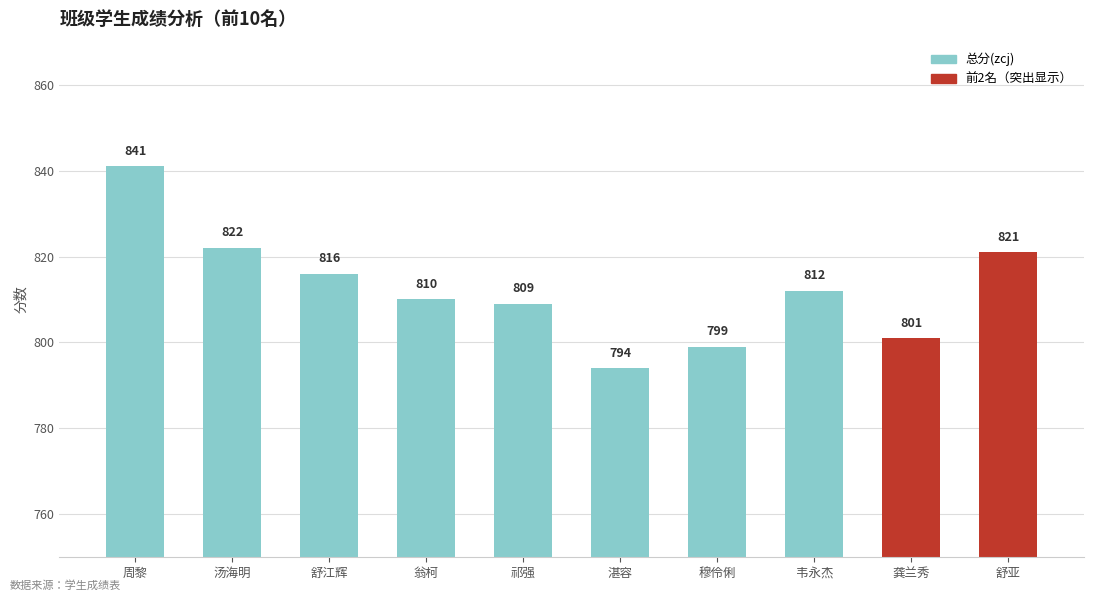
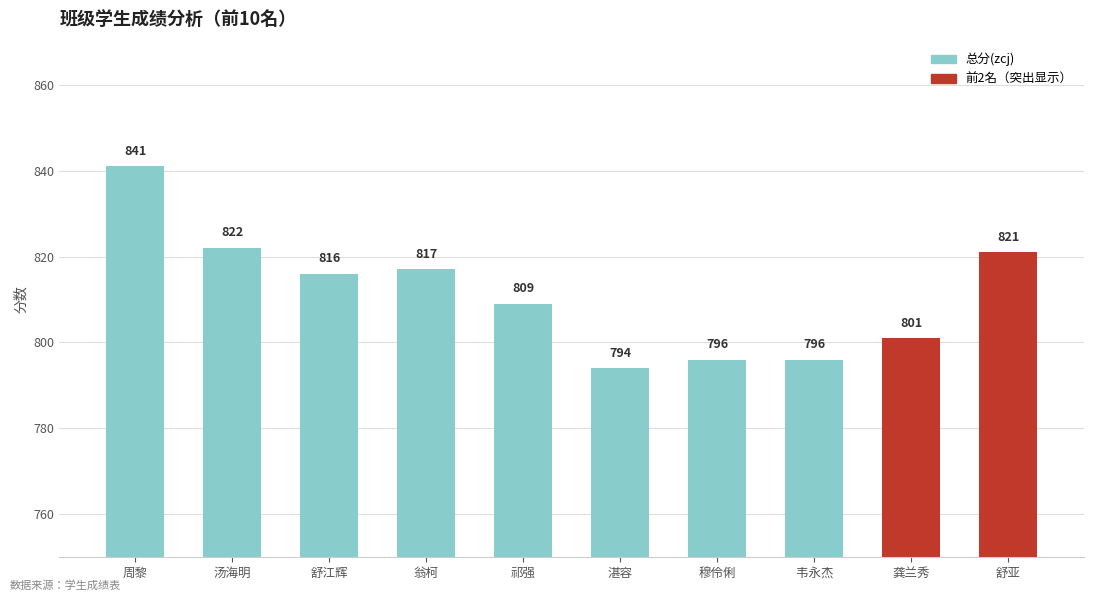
  {
    "周黎": 841,
    "汤海明": 822,
    "舒江辉": 816,
-   "翁柯": 810,
+   "翁柯": 817,
    "祁强": 809,
    "湛容": 794,
-   "穆伶俐": 799,
-   "韦永杰": 812,
+   "穆伶俐": 796,
+   "韦永杰": 796,
    "龚兰秀": 801,
    "舒亚": 821
  }
